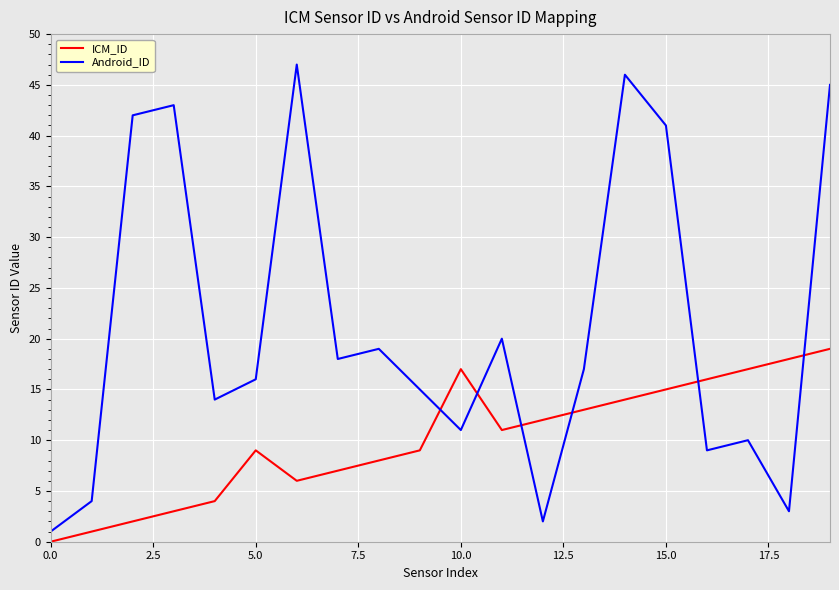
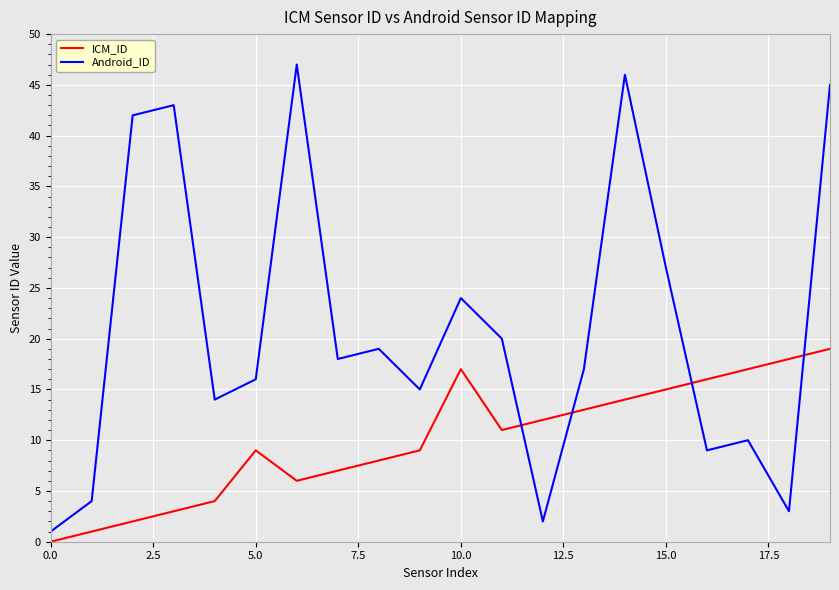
  {
    "ICM_ID": {
      "0.0": 0,
      "5.0": 9,
      "10.0": 17,
      "15.0": 15
    },
    "Android_ID": {
      "0.0": 1,
      "5.0": 16,
-     "10.0": 11,
-     "15.0": 41
+     "10.0": 24,
+     "15.0": 27
    }
  }
